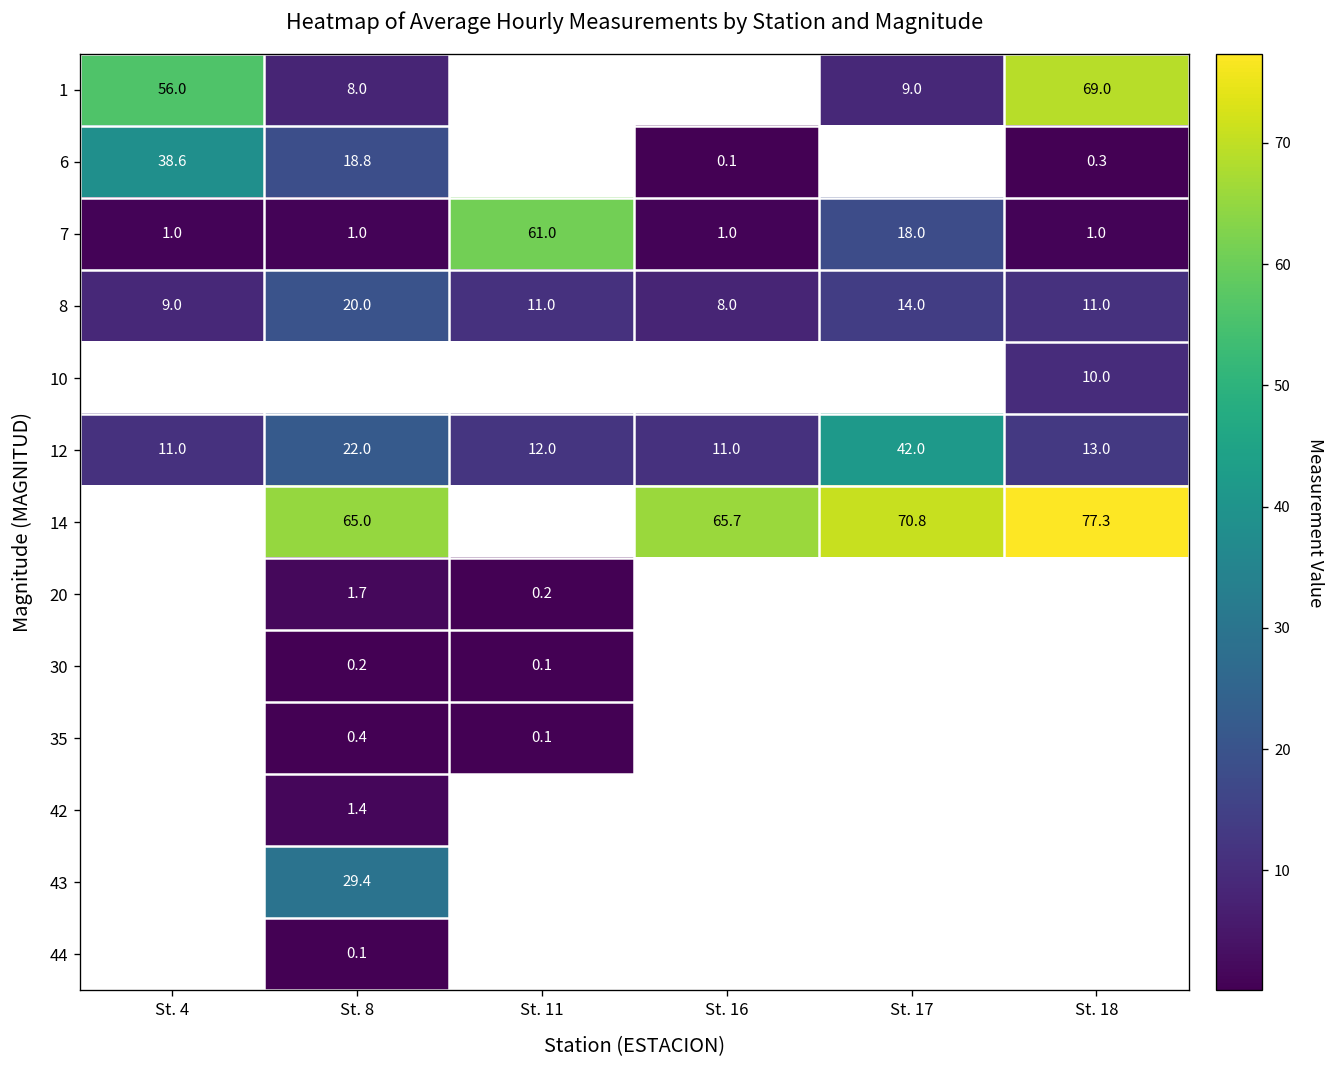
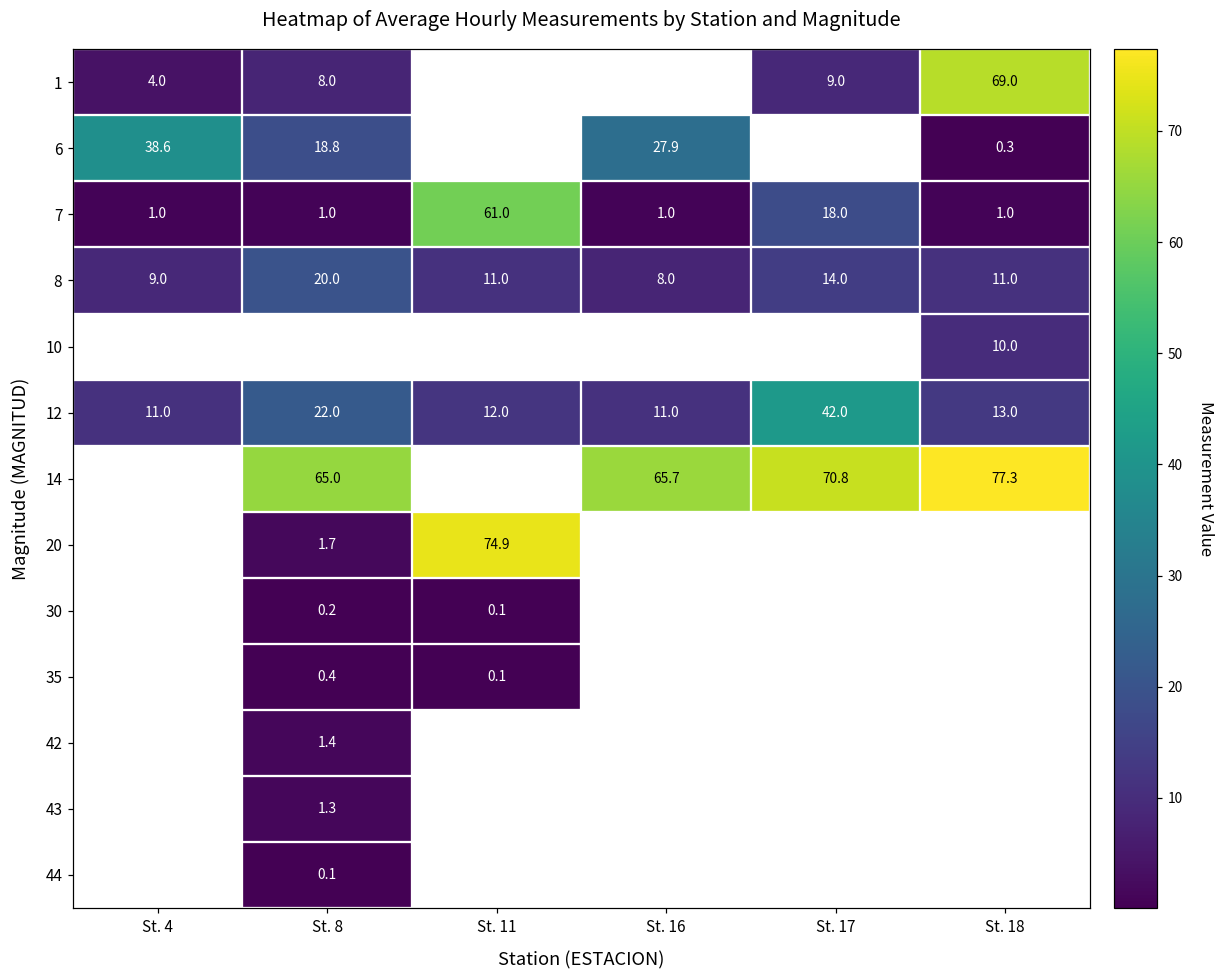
  {
    "1": {
-     "St. 4": 56.0,
+     "St. 4": 4.0,
      "St. 8": 8.0,
      "St. 17": 9.0,
      "St. 18": 69.0
    },
    "6": {
      "St. 4": 38.6,
      "St. 8": 18.8,
-     "St. 16": 0.1,
+     "St. 16": 27.9,
      "St. 18": 0.3
    },
    "7": {
      "St. 4": 1.0,
      "St. 8": 1.0,
      "St. 11": 61.0,
      "St. 16": 1.0,
      "St. 17": 18.0,
      "St. 18": 1.0
    },
    "8": {
      "St. 4": 9.0,
      "St. 8": 20.0,
      "St. 11": 11.0,
      "St. 16": 8.0,
      "St. 17": 14.0,
      "St. 18": 11.0
    },
    "10": {
      "St. 18": 10.0
    },
    "12": {
      "St. 4": 11.0,
      "St. 8": 22.0,
      "St. 11": 12.0,
      "St. 16": 11.0,
      "St. 17": 42.0,
      "St. 18": 13.0
    },
    "14": {
      "St. 8": 65.0,
      "St. 16": 65.7,
      "St. 17": 70.8,
      "St. 18": 77.3
    },
    "20": {
      "St. 8": 1.7,
-     "St. 11": 0.2
+     "St. 11": 74.9
    },
    "30": {
      "St. 8": 0.2,
      "St. 11": 0.1
    },
    "35": {
      "St. 8": 0.4,
      "St. 11": 0.1
    },
    "42": {
      "St. 8": 1.4
    },
    "43": {
-     "St. 8": 29.4
+     "St. 8": 1.3
    },
    "44": {
      "St. 8": 0.1
    }
  }
